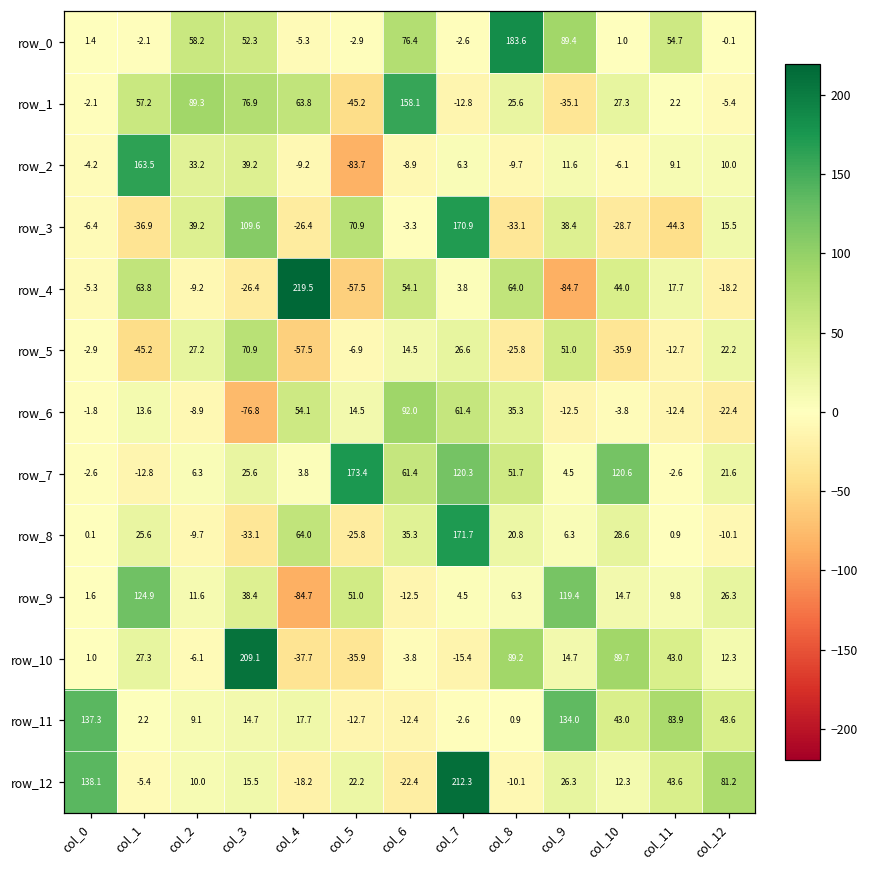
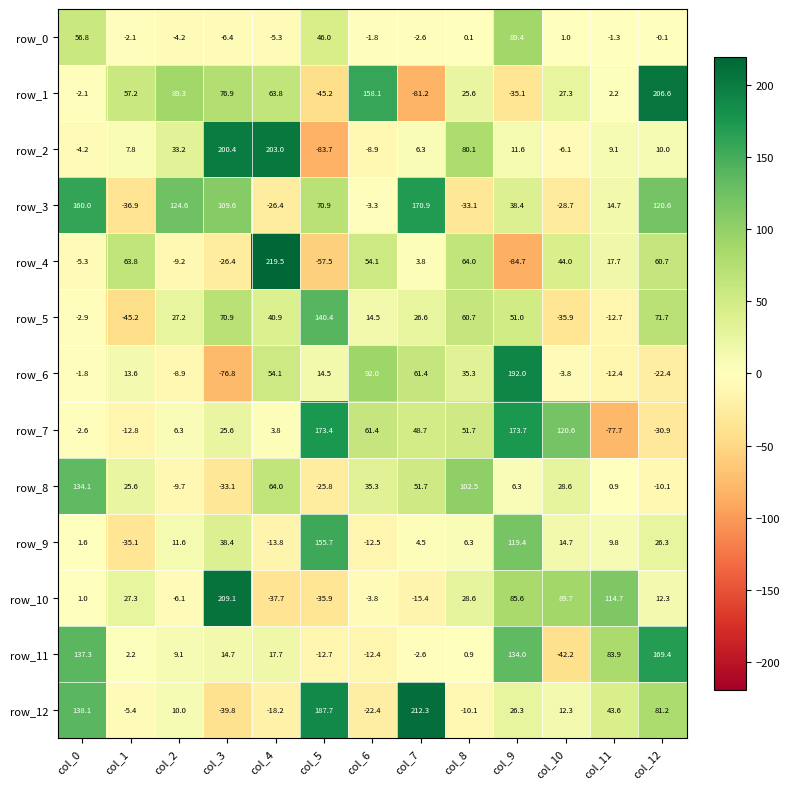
  {
    "row_0": {
-     "col_0": 1.4,
+     "col_0": 56.8,
      "col_1": -2.1,
-     "col_2": 58.2,
-     "col_3": 52.3,
+     "col_2": -4.2,
+     "col_3": -6.4,
      "col_4": -5.3,
-     "col_5": -2.9,
-     "col_6": 76.4,
+     "col_5": 46.0,
+     "col_6": -1.8,
      "col_7": -2.6,
-     "col_8": 183.6,
+     "col_8": 0.1,
      "col_9": 89.4,
      "col_10": 1.0,
-     "col_11": 54.7,
+     "col_11": -1.3,
      "col_12": -0.1
    },
    "row_1": {
      "col_0": -2.1,
      "col_1": 57.2,
      "col_2": 89.3,
      "col_3": 76.9,
      "col_4": 63.8,
      "col_5": -45.2,
      "col_6": 158.1,
-     "col_7": -12.8,
+     "col_7": -81.2,
      "col_8": 25.6,
      "col_9": -35.1,
      "col_10": 27.3,
      "col_11": 2.2,
-     "col_12": -5.4
+     "col_12": 206.6
    },
    "row_2": {
      "col_0": -4.2,
-     "col_1": 163.5,
+     "col_1": 7.8,
      "col_2": 33.2,
-     "col_3": 39.2,
-     "col_4": -9.2,
+     "col_3": 200.4,
+     "col_4": 203.0,
      "col_5": -83.7,
      "col_6": -8.9,
      "col_7": 6.3,
-     "col_8": -9.7,
+     "col_8": 80.1,
      "col_9": 11.6,
      "col_10": -6.1,
      "col_11": 9.1,
      "col_12": 10.0
    },
    "row_3": {
-     "col_0": -6.4,
+     "col_0": 160.0,
      "col_1": -36.9,
-     "col_2": 39.2,
+     "col_2": 124.6,
      "col_3": 109.6,
      "col_4": -26.4,
      "col_5": 70.9,
      "col_6": -3.3,
      "col_7": 170.9,
      "col_8": -33.1,
      "col_9": 38.4,
      "col_10": -28.7,
-     "col_11": -44.3,
-     "col_12": 15.5
+     "col_11": 14.7,
+     "col_12": 120.6
    },
    "row_4": {
      "col_0": -5.3,
      "col_1": 63.8,
      "col_2": -9.2,
      "col_3": -26.4,
      "col_4": 219.5,
      "col_5": -57.5,
      "col_6": 54.1,
      "col_7": 3.8,
      "col_8": 64.0,
      "col_9": -84.7,
      "col_10": 44.0,
      "col_11": 17.7,
-     "col_12": -18.2
+     "col_12": 60.7
    },
    "row_5": {
      "col_0": -2.9,
      "col_1": -45.2,
      "col_2": 27.2,
      "col_3": 70.9,
-     "col_4": -57.5,
-     "col_5": -6.9,
+     "col_4": 40.9,
+     "col_5": 140.4,
      "col_6": 14.5,
      "col_7": 26.6,
-     "col_8": -25.8,
+     "col_8": 60.7,
      "col_9": 51.0,
      "col_10": -35.9,
      "col_11": -12.7,
-     "col_12": 22.2
+     "col_12": 71.7
    },
    "row_6": {
      "col_0": -1.8,
      "col_1": 13.6,
      "col_2": -8.9,
      "col_3": -76.8,
      "col_4": 54.1,
      "col_5": 14.5,
      "col_6": 92.0,
      "col_7": 61.4,
      "col_8": 35.3,
-     "col_9": -12.5,
+     "col_9": 192.0,
      "col_10": -3.8,
      "col_11": -12.4,
      "col_12": -22.4
    },
    "row_7": {
      "col_0": -2.6,
      "col_1": -12.8,
      "col_2": 6.3,
      "col_3": 25.6,
      "col_4": 3.8,
      "col_5": 173.4,
      "col_6": 61.4,
-     "col_7": 120.3,
+     "col_7": 48.7,
      "col_8": 51.7,
-     "col_9": 4.5,
+     "col_9": 173.7,
      "col_10": 120.6,
-     "col_11": -2.6,
-     "col_12": 21.6
+     "col_11": -77.7,
+     "col_12": -30.9
    },
    "row_8": {
-     "col_0": 0.1,
+     "col_0": 134.1,
      "col_1": 25.6,
      "col_2": -9.7,
      "col_3": -33.1,
      "col_4": 64.0,
      "col_5": -25.8,
      "col_6": 35.3,
-     "col_7": 171.7,
-     "col_8": 20.8,
+     "col_7": 51.7,
+     "col_8": 102.5,
      "col_9": 6.3,
      "col_10": 28.6,
      "col_11": 0.9,
      "col_12": -10.1
    },
    "row_9": {
      "col_0": 1.6,
-     "col_1": 124.9,
+     "col_1": -35.1,
      "col_2": 11.6,
      "col_3": 38.4,
-     "col_4": -84.7,
-     "col_5": 51.0,
+     "col_4": -13.8,
+     "col_5": 155.7,
      "col_6": -12.5,
      "col_7": 4.5,
      "col_8": 6.3,
      "col_9": 119.4,
      "col_10": 14.7,
      "col_11": 9.8,
      "col_12": 26.3
    },
    "row_10": {
      "col_0": 1.0,
      "col_1": 27.3,
      "col_2": -6.1,
      "col_3": 209.1,
      "col_4": -37.7,
      "col_5": -35.9,
      "col_6": -3.8,
      "col_7": -15.4,
-     "col_8": 89.2,
-     "col_9": 14.7,
+     "col_8": 28.6,
+     "col_9": 85.6,
      "col_10": 89.7,
-     "col_11": 43.0,
+     "col_11": 114.7,
      "col_12": 12.3
    },
    "row_11": {
      "col_0": 137.3,
      "col_1": 2.2,
      "col_2": 9.1,
      "col_3": 14.7,
      "col_4": 17.7,
      "col_5": -12.7,
      "col_6": -12.4,
      "col_7": -2.6,
      "col_8": 0.9,
      "col_9": 134.0,
-     "col_10": 43.0,
+     "col_10": -42.2,
      "col_11": 83.9,
-     "col_12": 43.6
+     "col_12": 169.4
    },
    "row_12": {
      "col_0": 138.1,
      "col_1": -5.4,
      "col_2": 10.0,
-     "col_3": 15.5,
+     "col_3": -39.8,
      "col_4": -18.2,
-     "col_5": 22.2,
+     "col_5": 187.7,
      "col_6": -22.4,
      "col_7": 212.3,
      "col_8": -10.1,
      "col_9": 26.3,
      "col_10": 12.3,
      "col_11": 43.6,
      "col_12": 81.2
    }
  }
